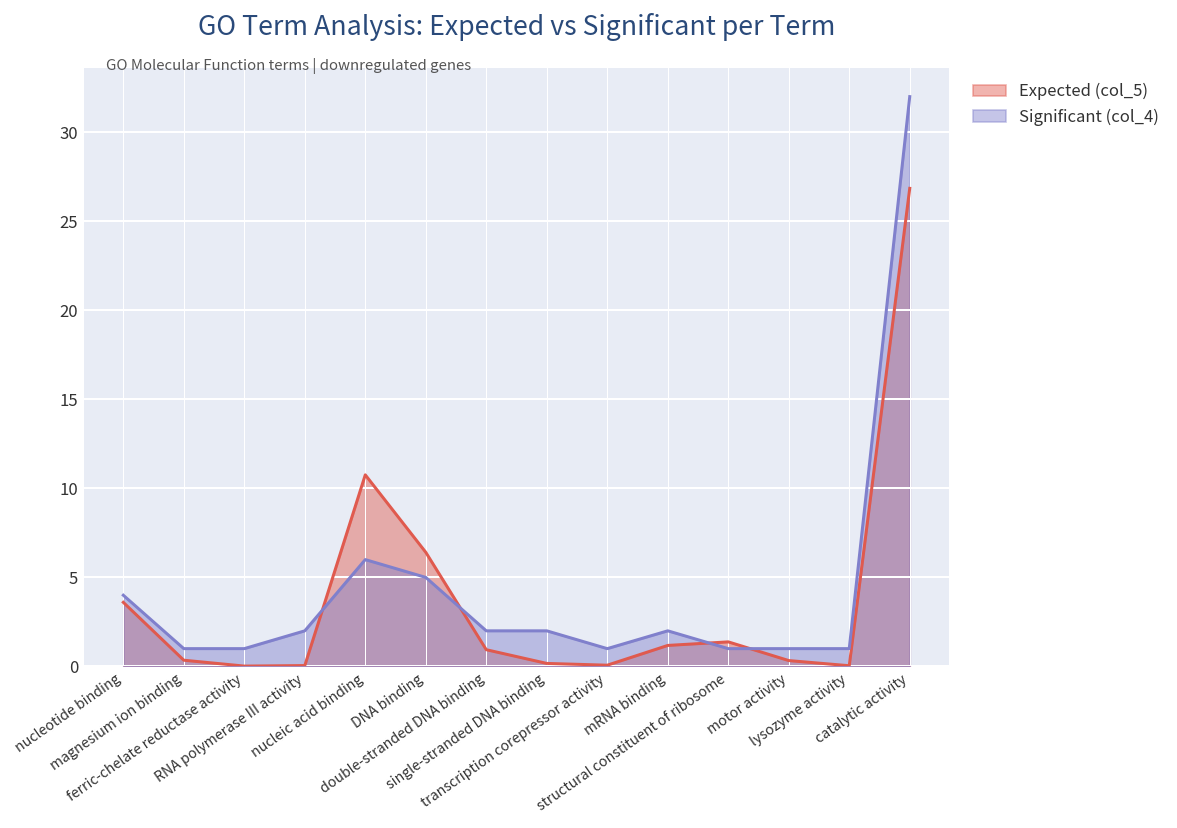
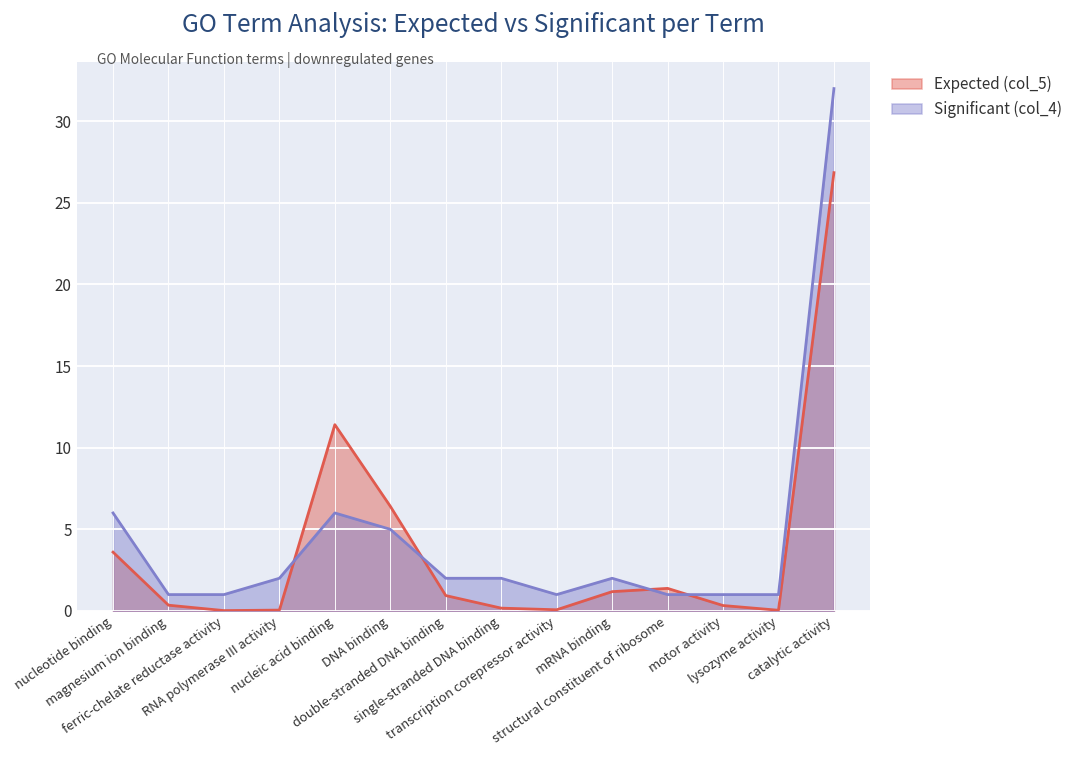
  {
    "Expected (col_5)": {
      "nucleotide binding": 3.6,
      "magnesium ion binding": 0.4,
      "ferric-chelate reductase activity": 0.0,
      "RNA polymerase III activity": 0.1,
-     "nucleic acid binding": 10.8,
+     "nucleic acid binding": 11.4,
      "DNA binding": 6.4,
      "double-stranded DNA binding": 0.9,
      "single-stranded DNA binding": 0.2,
      "transcription corepressor activity": 0.1,
      "mRNA binding": 1.2,
      "structural constituent of ribosome": 1.4,
      "motor activity": 0.3,
      "lysozyme activity": 0.0,
      "catalytic activity": 26.9
    },
    "Significant (col_4)": {
-     "nucleotide binding": 4,
+     "nucleotide binding": 6,
      "magnesium ion binding": 1,
      "ferric-chelate reductase activity": 1,
      "RNA polymerase III activity": 2,
      "nucleic acid binding": 6,
      "DNA binding": 5,
      "double-stranded DNA binding": 2,
      "single-stranded DNA binding": 2,
      "transcription corepressor activity": 1,
      "mRNA binding": 2,
      "structural constituent of ribosome": 1,
      "motor activity": 1,
      "lysozyme activity": 1,
      "catalytic activity": 32
    }
  }
